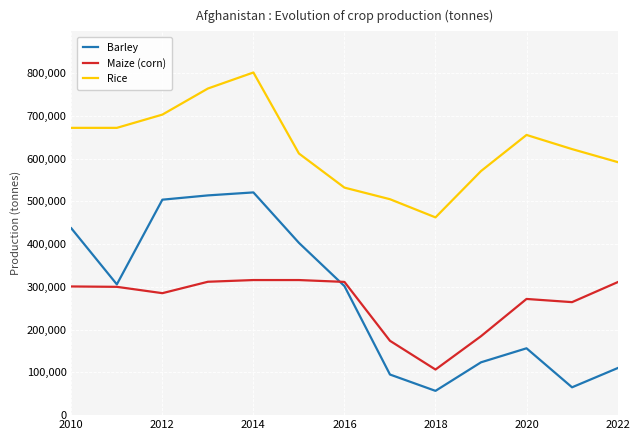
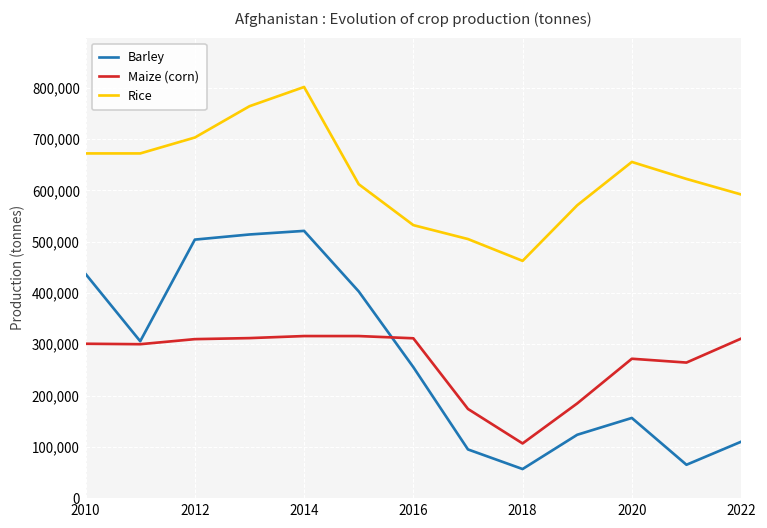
  {
    "Barley": {
      "2010": "440,000",
      "2012": "500,000",
      "2014": "520,000",
-     "2016": "300,000",
+     "2016": "260,000",
      "2018": "60,000",
      "2020": "160,000",
      "2022": "110,000"
    },
    "Maize (corn)": {
      "2010": "300,000",
-     "2012": "290,000",
+     "2012": "310,000",
      "2014": "320,000",
      "2016": "310,000",
      "2018": "110,000",
      "2020": "270,000",
      "2022": "310,000"
    },
    "Rice": {
      "2010": "670,000",
      "2012": "700,000",
      "2014": "800,000",
      "2016": "530,000",
      "2018": "460,000",
      "2020": "660,000",
      "2022": "590,000"
    }
  }
